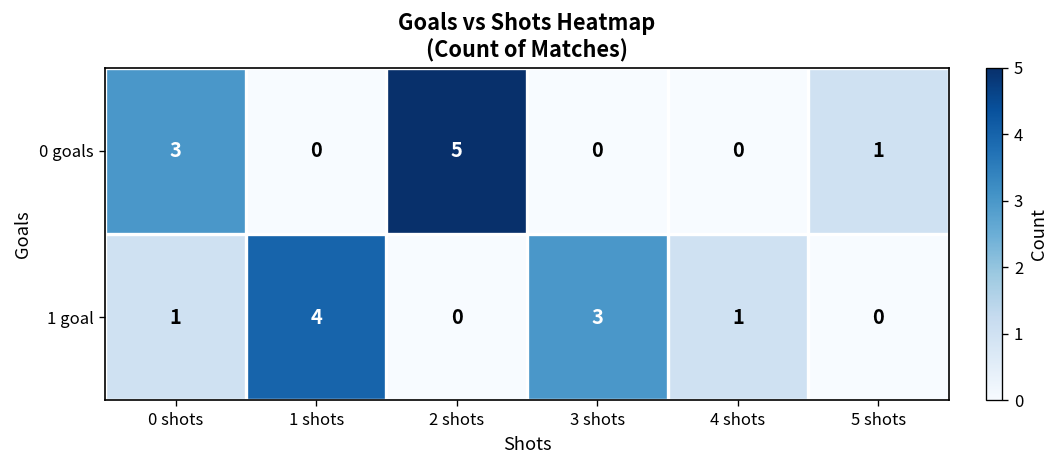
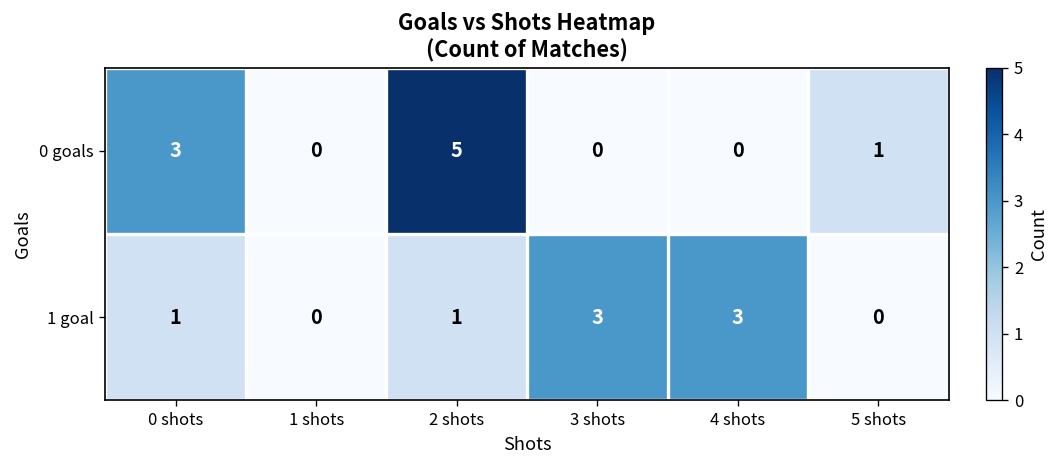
  {
    "0 goals": {
      "0 shots": 3,
      "1 shots": 0,
      "2 shots": 5,
      "3 shots": 0,
      "4 shots": 0,
      "5 shots": 1
    },
    "1 goal": {
      "0 shots": 1,
-     "1 shots": 4,
-     "2 shots": 0,
+     "1 shots": 0,
+     "2 shots": 1,
      "3 shots": 3,
-     "4 shots": 1,
+     "4 shots": 3,
      "5 shots": 0
    }
  }
